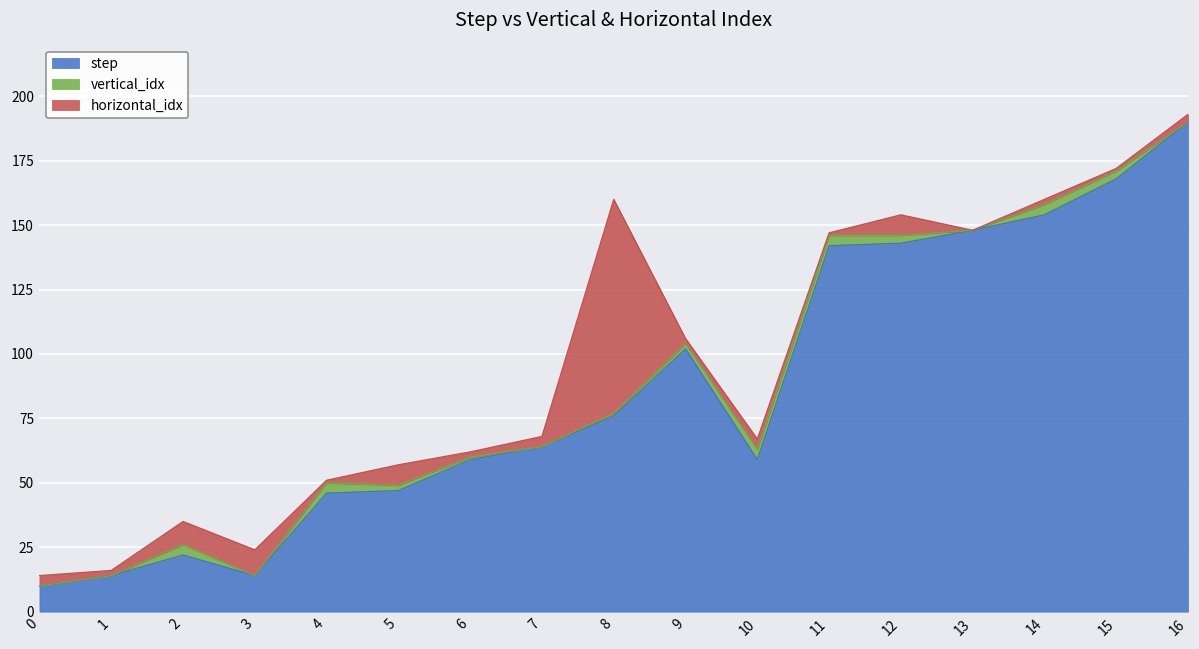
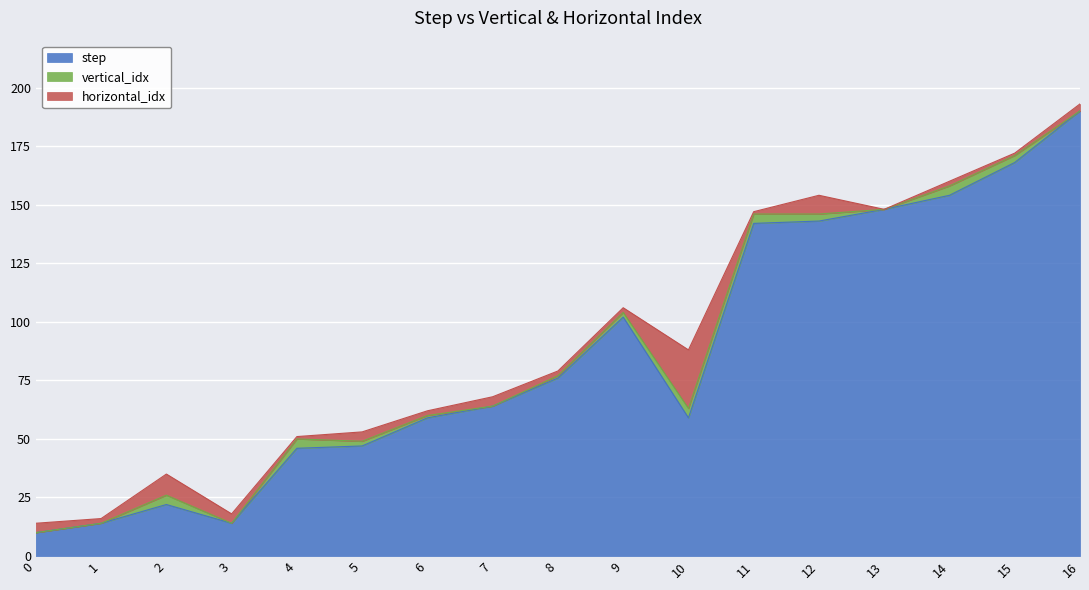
  {
    "step": {
      "2": 22,
      "4": 46,
      "5": 47,
      "9": 102,
      "10": 59,
      "11": 142,
      "12": 143,
      "14": 154,
      "15": 168
    },
    "vertical_idx": {
      "2": 4,
      "5": 2,
      "9": 2,
      "10": 4,
      "12": 3,
      "14": 4
    },
    "horizontal_idx": {
      "0": 4,
      "1": 2,
      "2": 9,
-     "3": 10,
-     "5": 8,
+     "3": 4,
+     "5": 4,
      "6": 2,
      "7": 4,
-     "8": 83,
+     "8": 2,
      "9": 2,
-     "10": 4,
+     "10": 25,
      "12": 8,
      "14": 2,
      "16": 3
    }
  }
